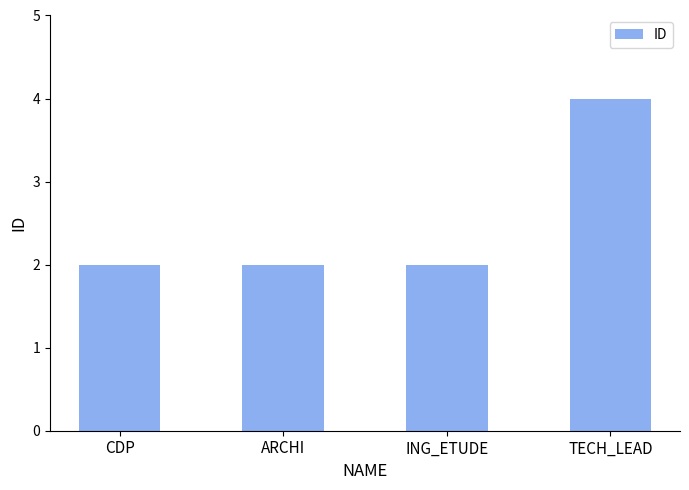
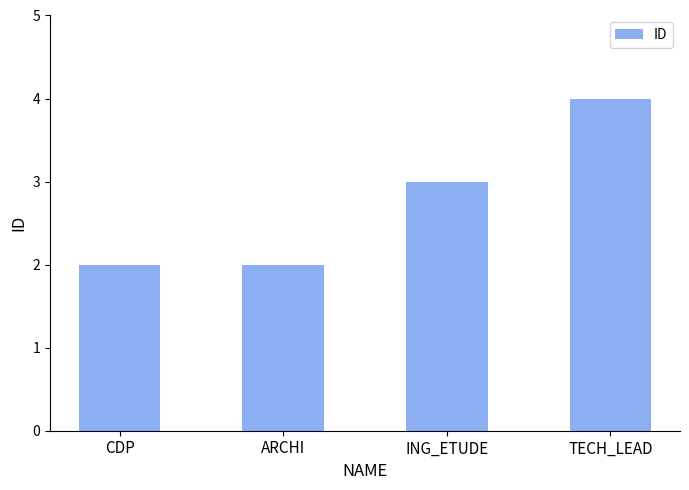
  {
    "CDP": 2,
    "ARCHI": 2,
-   "ING_ETUDE": 2,
+   "ING_ETUDE": 3,
    "TECH_LEAD": 4
  }
